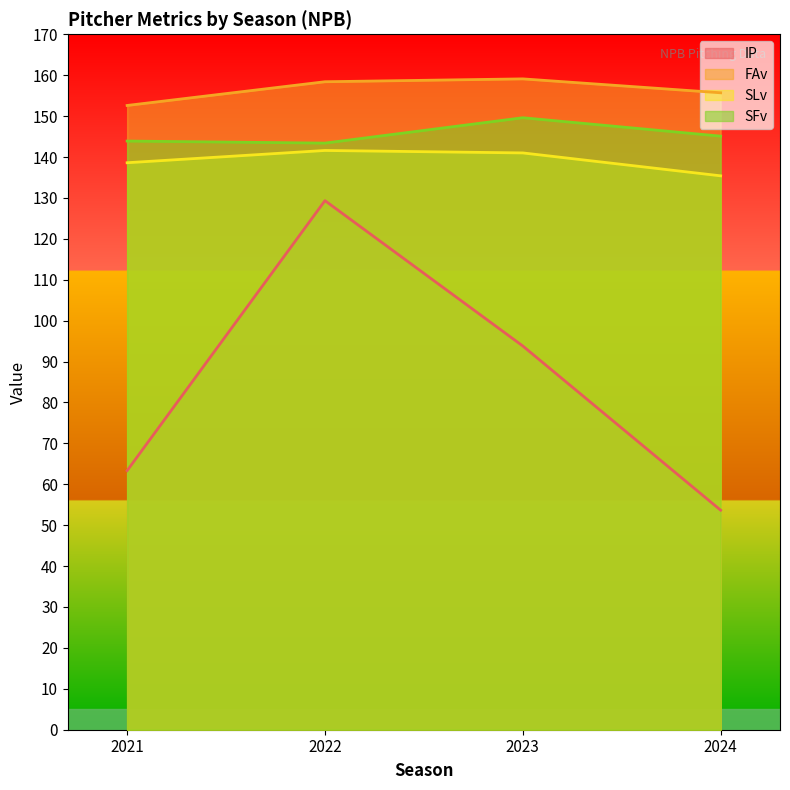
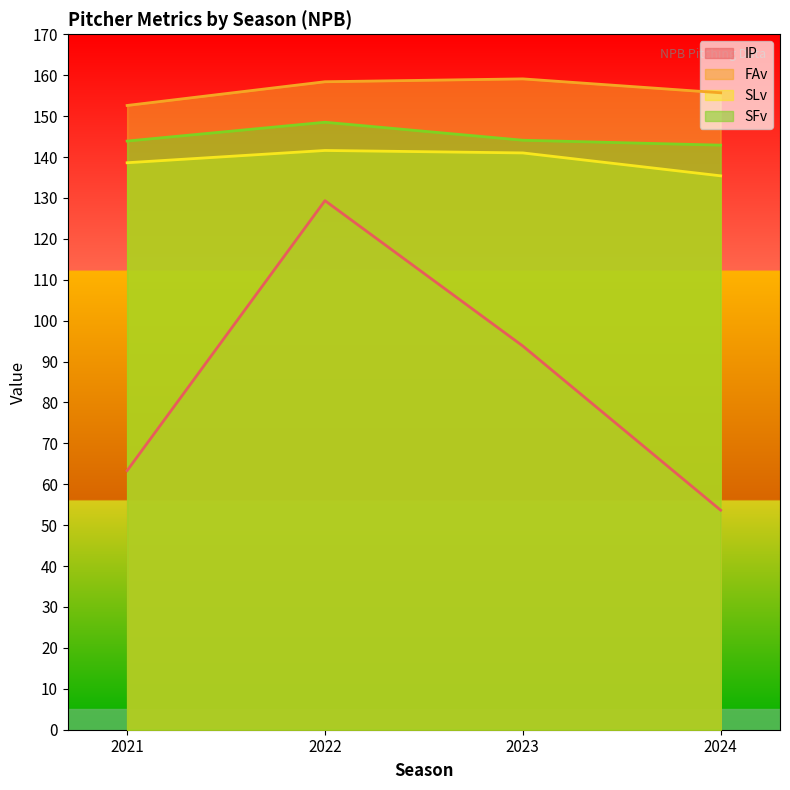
  {
    "IP": {
      "2021": 63,
      "2022": 129,
      "2023": 94,
      "2024": 54
    },
    "SFv": {
      "2021": 144,
-     "2022": 143,
-     "2023": 150,
-     "2024": 145
+     "2022": 149,
+     "2023": 144,
+     "2024": 143
    }
  }
